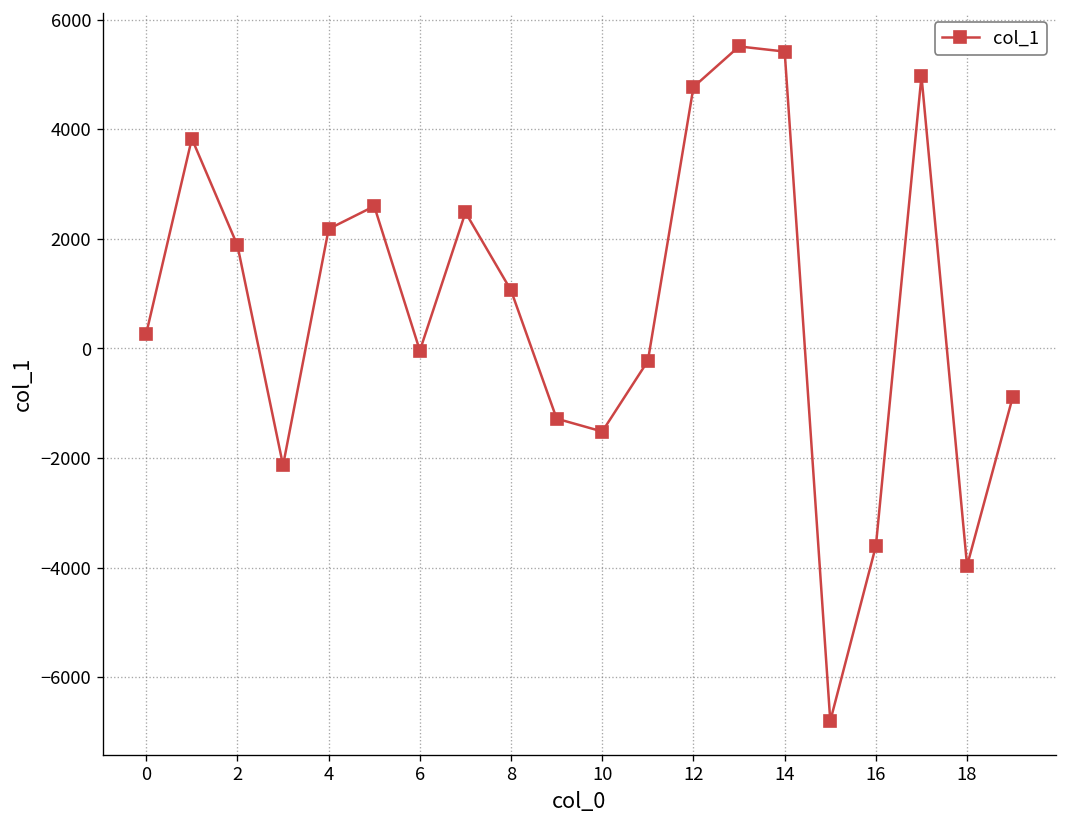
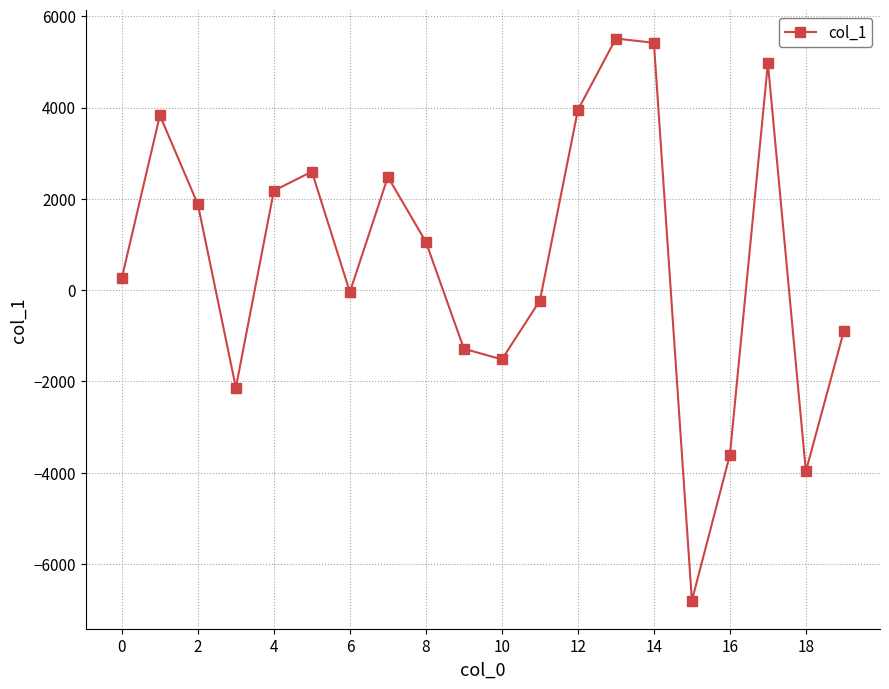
  {
    "0": 300,
    "2": 1900,
    "4": 2200,
    "6": 0,
    "8": 1100,
    "10": -1500,
-   "12": 4800,
+   "12": 3900,
    "14": 5400,
    "16": -3600,
    "18": -4000
  }
